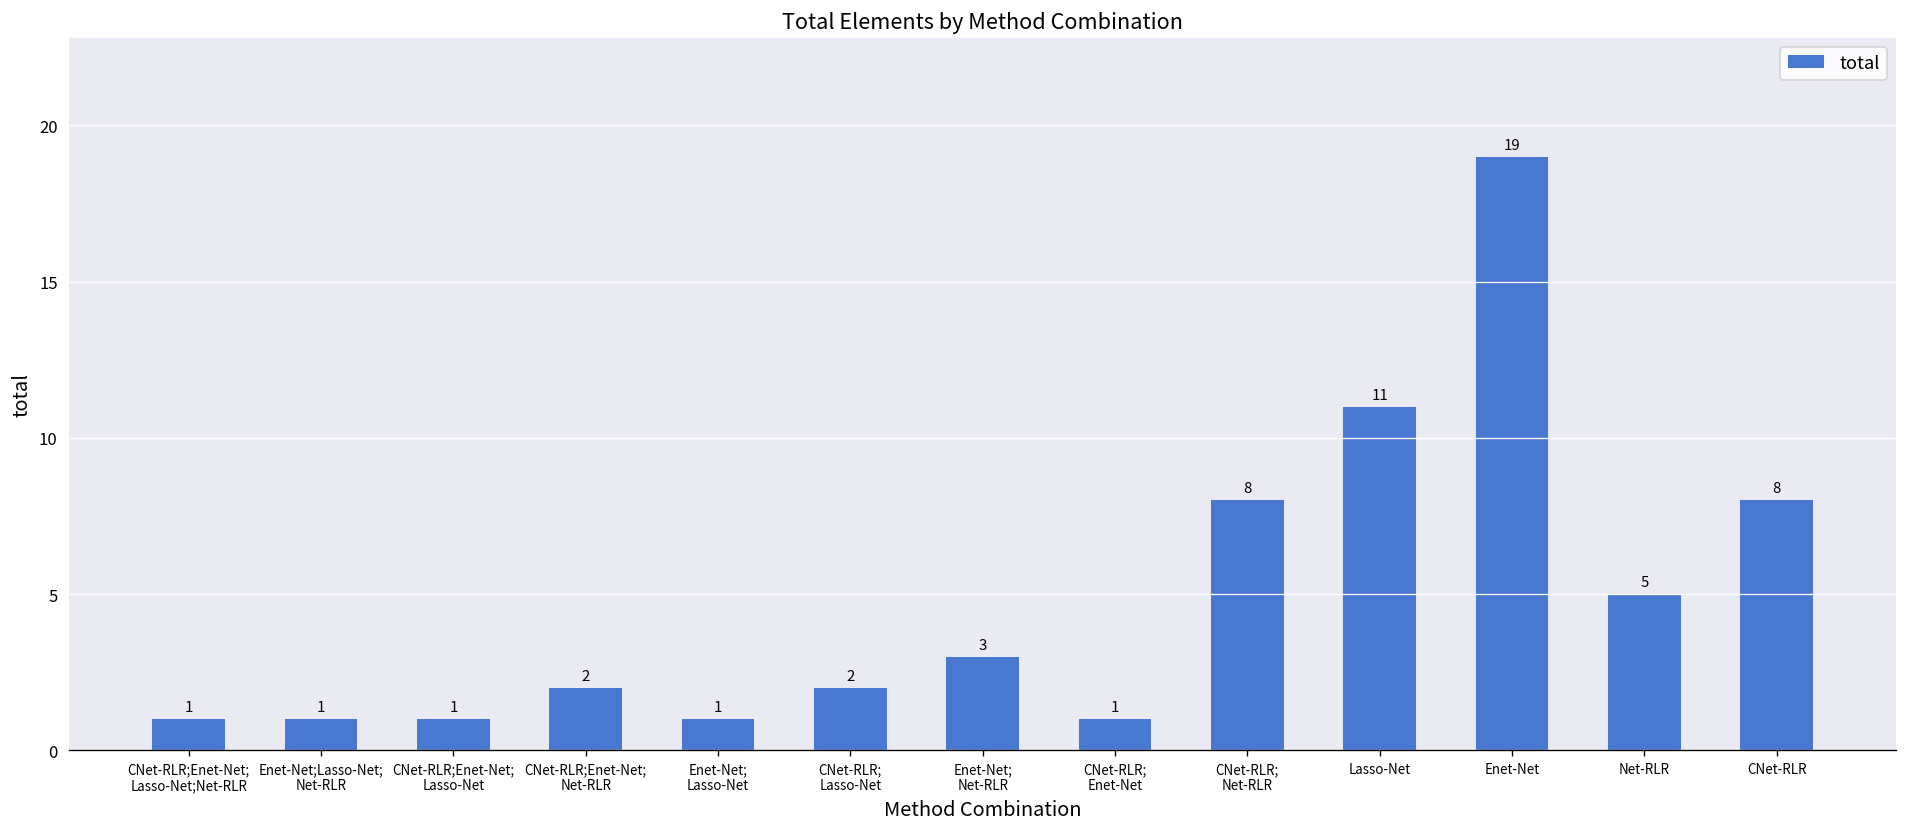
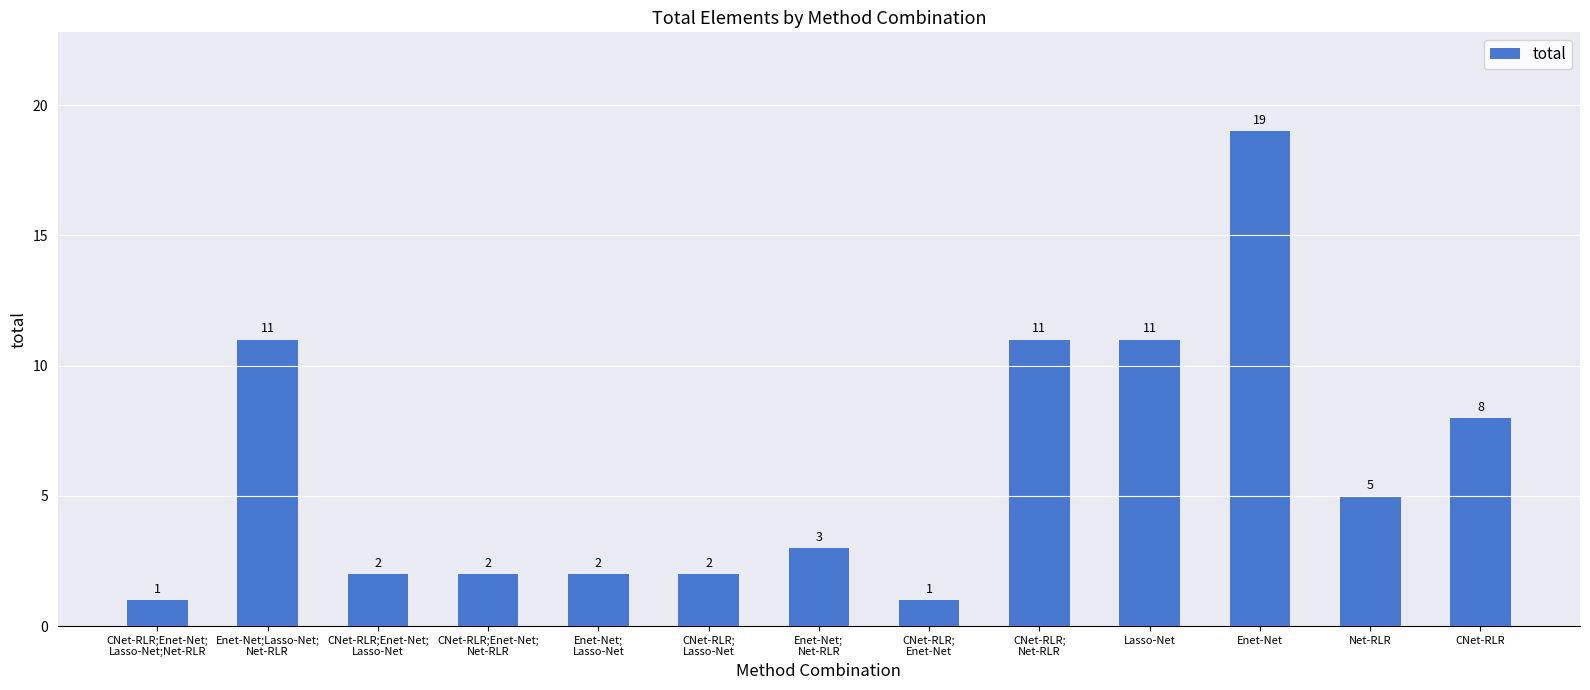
  {
    "CNet-RLR;Enet-Net; Lasso-Net;Net-RLR": 1,
-   "Enet-Net;Lasso-Net; Net-RLR": 1,
-   "CNet-RLR;Enet-Net; Lasso-Net": 1,
+   "Enet-Net;Lasso-Net; Net-RLR": 11,
+   "CNet-RLR;Enet-Net; Lasso-Net": 2,
    "CNet-RLR;Enet-Net; Net-RLR": 2,
-   "Enet-Net; Lasso-Net": 1,
+   "Enet-Net; Lasso-Net": 2,
    "CNet-RLR; Lasso-Net": 2,
    "Enet-Net; Net-RLR": 3,
    "CNet-RLR; Enet-Net": 1,
-   "CNet-RLR; Net-RLR": 8,
+   "CNet-RLR; Net-RLR": 11,
    "Lasso-Net": 11,
    "Enet-Net": 19,
    "Net-RLR": 5,
    "CNet-RLR": 8
  }
